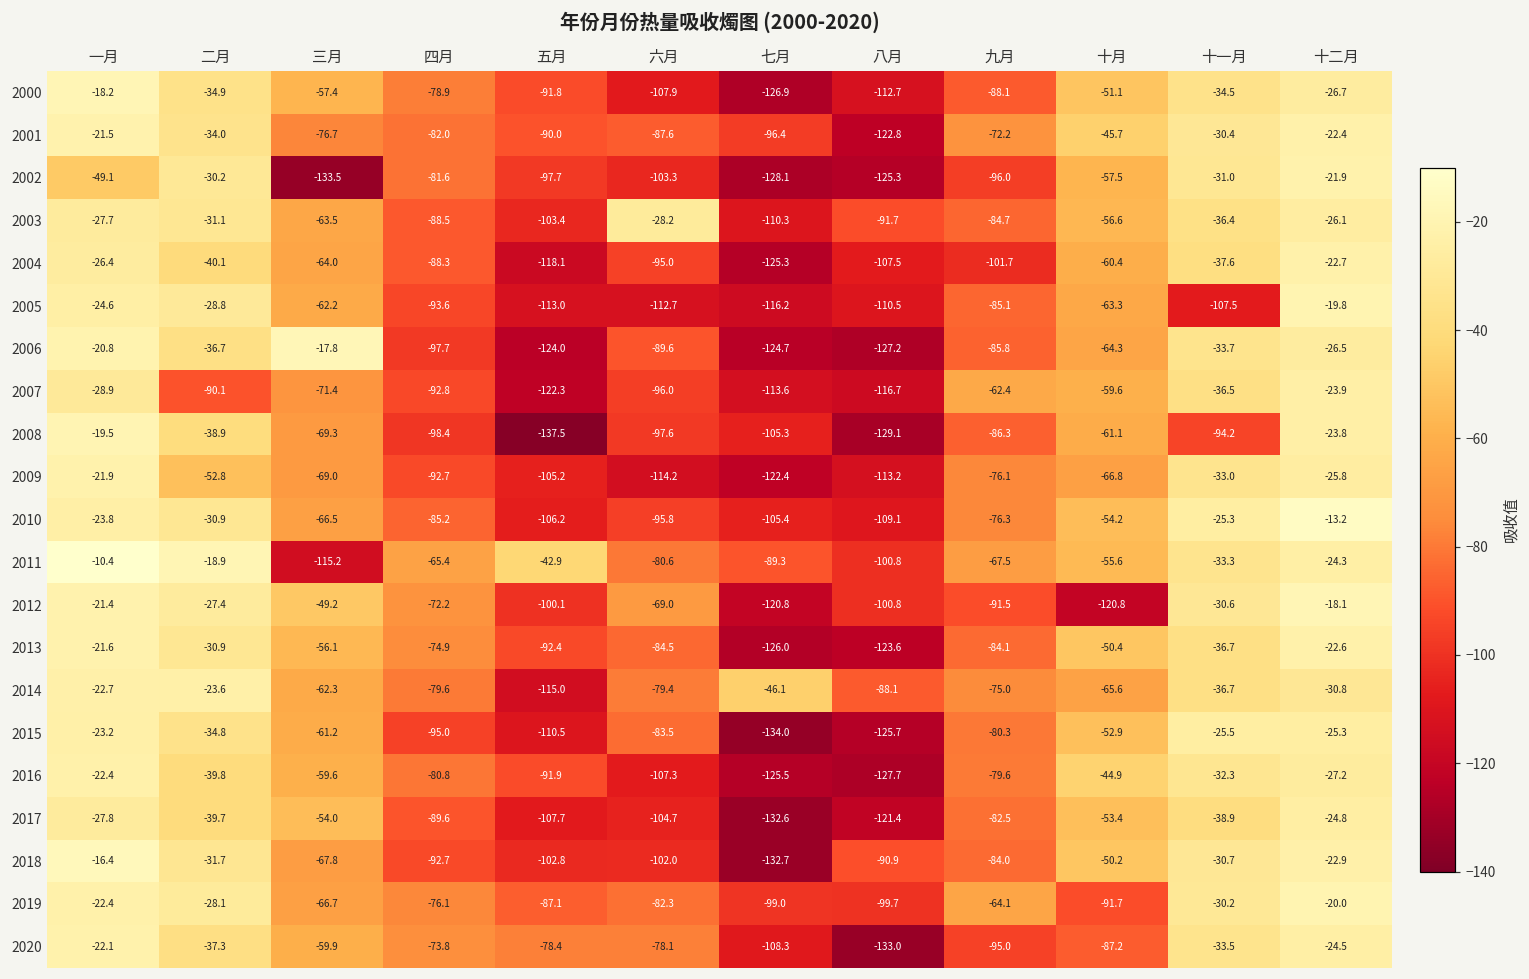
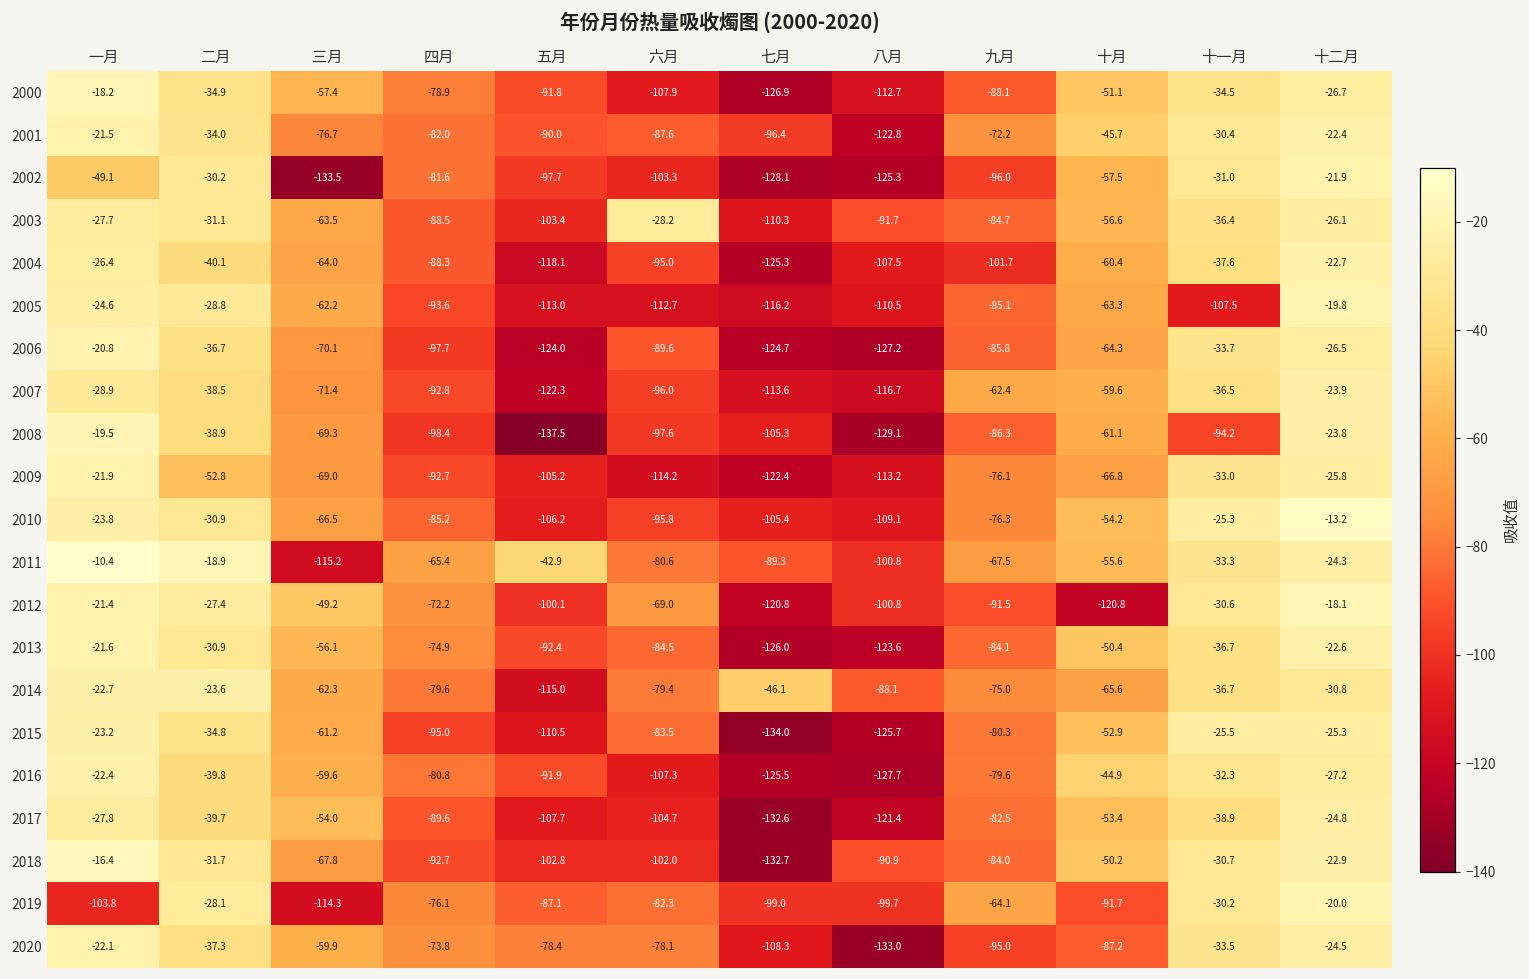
  {
    "2006": {
      "一月": -20.8,
      "二月": -36.7,
-     "三月": -17.8,
+     "三月": -70.1,
      "四月": -97.7,
      "五月": -124.0,
      "六月": -89.6,
      "七月": -124.7,
      "八月": -127.2,
      "九月": -85.8,
      "十月": -64.3,
      "十一月": -33.7,
      "十二月": -26.5
    },
    "2007": {
      "一月": -28.9,
-     "二月": -90.1,
+     "二月": -38.5,
      "三月": -71.4,
      "四月": -92.8,
      "五月": -122.3,
      "六月": -96.0,
      "七月": -113.6,
      "八月": -116.7,
      "九月": -62.4,
      "十月": -59.6,
      "十一月": -36.5,
      "十二月": -23.9
    },
    "2019": {
-     "一月": -22.4,
+     "一月": -103.8,
      "二月": -28.1,
-     "三月": -66.7,
+     "三月": -114.3,
      "四月": -76.1,
      "五月": -87.1,
      "六月": -82.3,
      "七月": -99.0,
      "八月": -99.7,
      "九月": -64.1,
      "十月": -91.7,
      "十一月": -30.2,
      "十二月": -20.0
    }
  }
